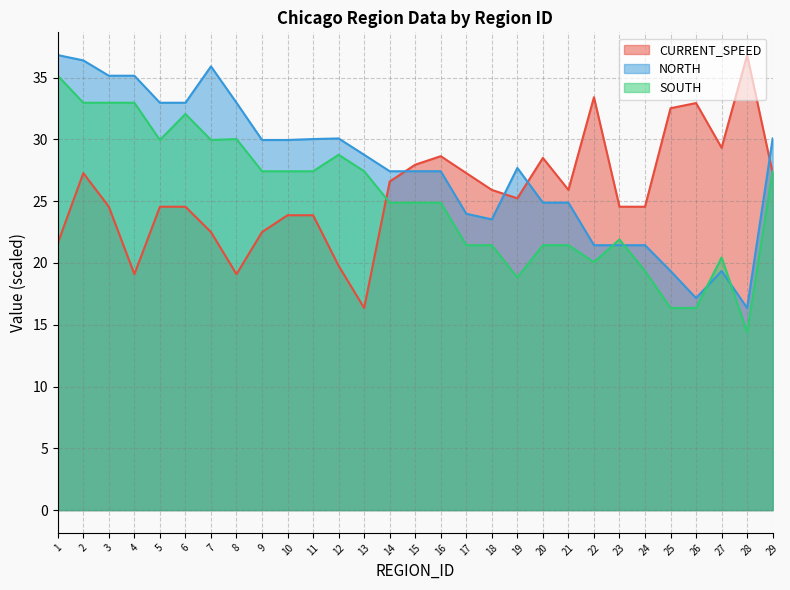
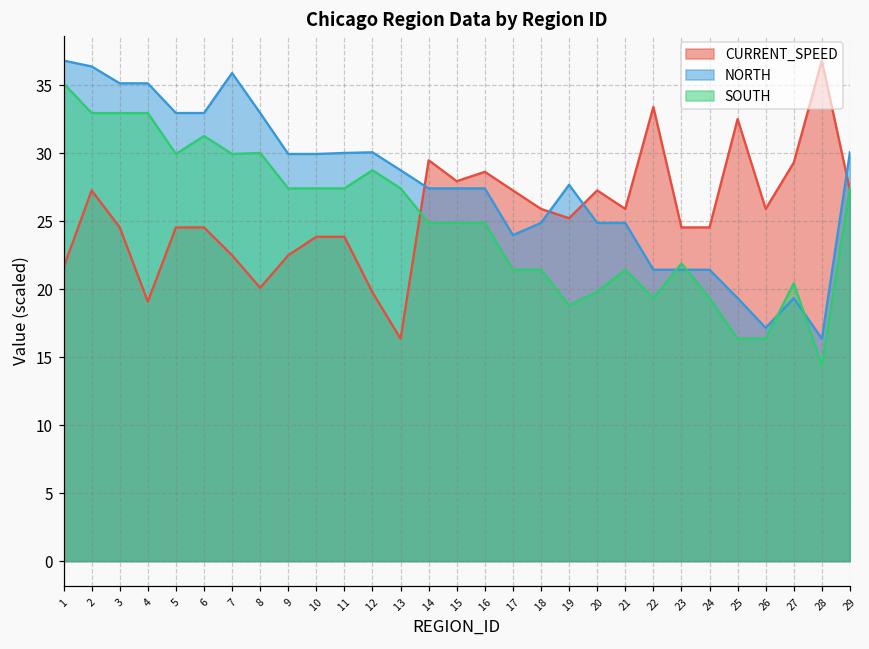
  {
    "CURRENT_SPEED": {
      "1": 21.6,
      "2": 27.3,
      "3": 24.6,
      "4": 19.1,
      "5": 24.6,
      "6": 24.6,
      "7": 22.5,
-     "8": 19.1,
+     "8": 20.1,
      "9": 22.5,
      "10": 23.9,
      "11": 23.9,
      "12": 19.8,
      "13": 16.4,
-     "14": 26.6,
+     "14": 29.5,
      "15": 28.0,
      "16": 28.6,
      "17": 27.3,
      "18": 25.9,
      "19": 25.2,
-     "20": 28.5,
+     "20": 27.3,
      "21": 25.9,
      "22": 33.4,
      "23": 24.6,
      "24": 24.6,
      "25": 32.5,
-     "26": 32.9,
+     "26": 25.9,
      "27": 29.3
    },
    "NORTH": {
      "1": 36.8,
      "2": 36.4,
      "3": 35.1,
      "4": 35.1,
      "5": 33.0,
      "6": 33.0,
      "7": 35.9,
      "8": 33.0,
      "9": 30.0,
      "10": 30.0,
      "11": 30.0,
      "12": 30.1,
      "13": 28.8,
      "14": 27.4,
      "15": 27.4,
      "16": 27.4,
      "17": 24.0,
-     "18": 23.5,
+     "18": 24.9,
      "19": 27.7,
      "20": 24.9,
      "21": 24.9,
      "22": 21.4,
      "23": 21.4,
      "24": 21.4,
      "25": 19.3,
      "26": 17.2,
      "27": 19.3,
      "28": 16.4,
      "29": 30.1
    },
    "SOUTH": {
      "1": 35.1,
      "2": 33.0,
      "3": 33.0,
      "4": 33.0,
      "5": 30.0,
-     "6": 32.1,
+     "6": 31.3,
      "7": 30.0,
      "8": 30.0,
      "9": 27.4,
      "10": 27.4,
      "11": 27.4,
      "12": 28.8,
      "13": 27.4,
      "14": 24.9,
      "15": 24.9,
      "16": 24.9,
      "17": 21.4,
      "18": 21.4,
      "19": 18.8,
-     "20": 21.4,
+     "20": 19.8,
      "21": 21.4,
-     "22": 20.1,
+     "22": 19.3,
      "23": 21.9,
      "24": 19.3,
      "25": 16.4,
      "26": 16.4,
      "27": 20.4,
      "28": 14.4
    }
  }
